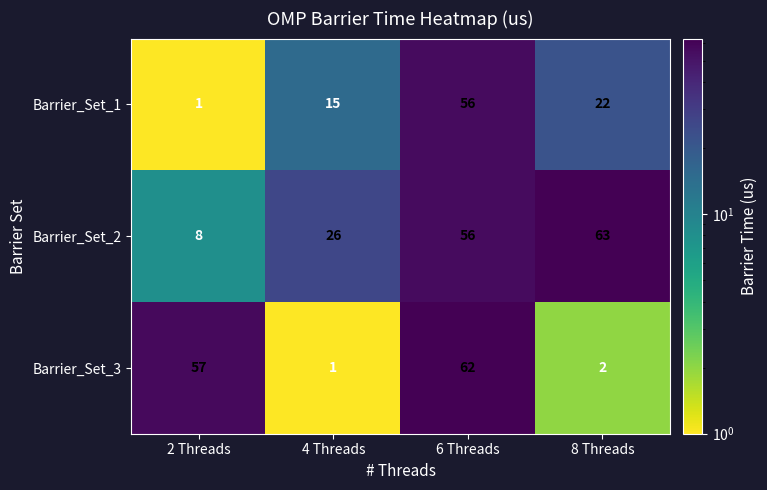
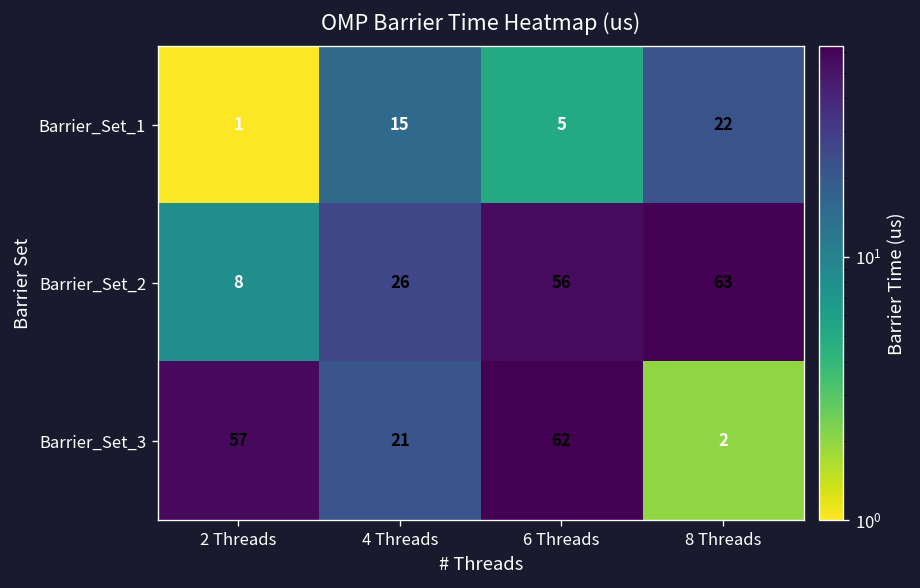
  {
    "Barrier_Set_1": {
      "2 Threads": 1,
      "4 Threads": 15,
-     "6 Threads": 56,
+     "6 Threads": 5,
      "8 Threads": 22
    },
    "Barrier_Set_2": {
      "2 Threads": 8,
      "4 Threads": 26,
      "6 Threads": 56,
      "8 Threads": 63
    },
    "Barrier_Set_3": {
      "2 Threads": 57,
-     "4 Threads": 1,
+     "4 Threads": 21,
      "6 Threads": 62,
      "8 Threads": 2
    }
  }
